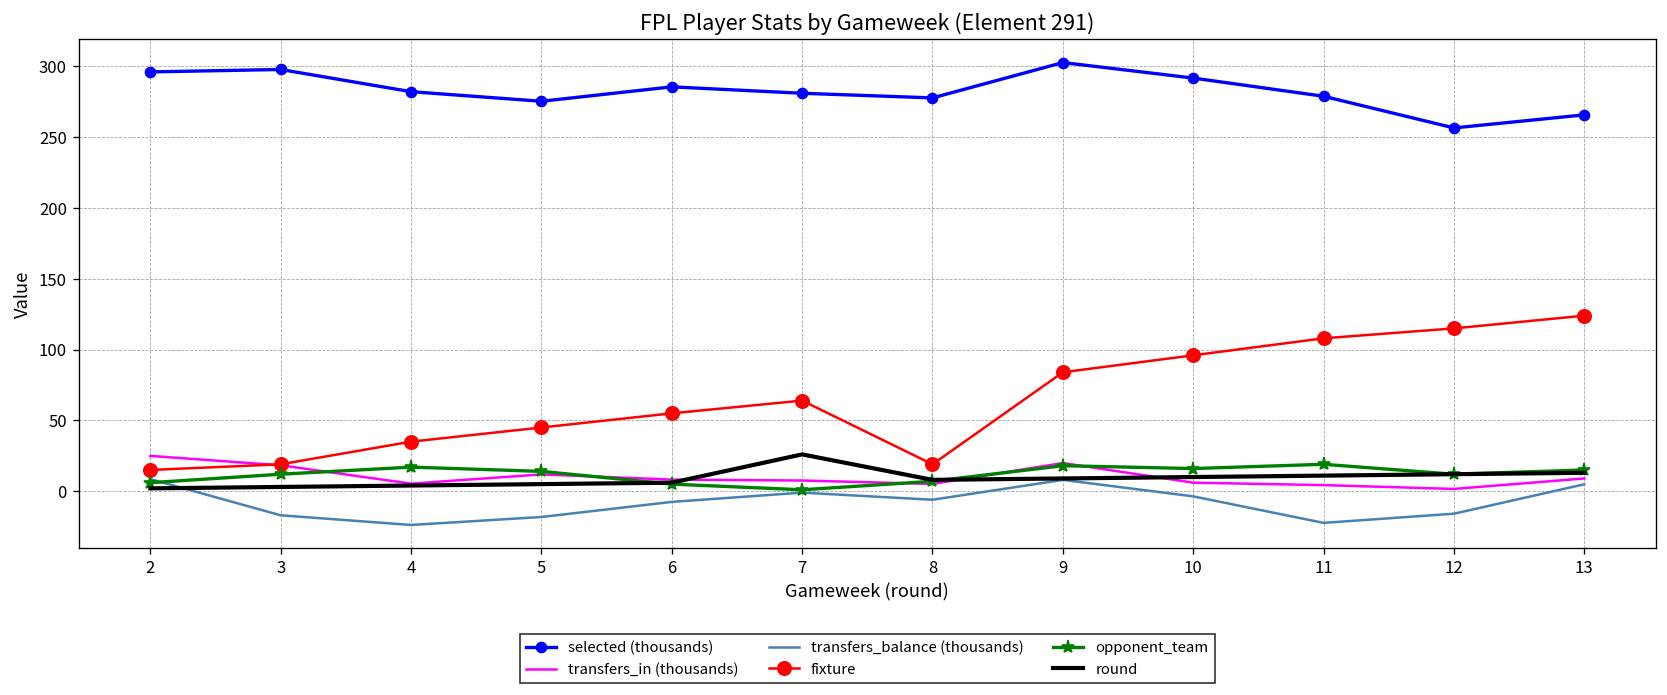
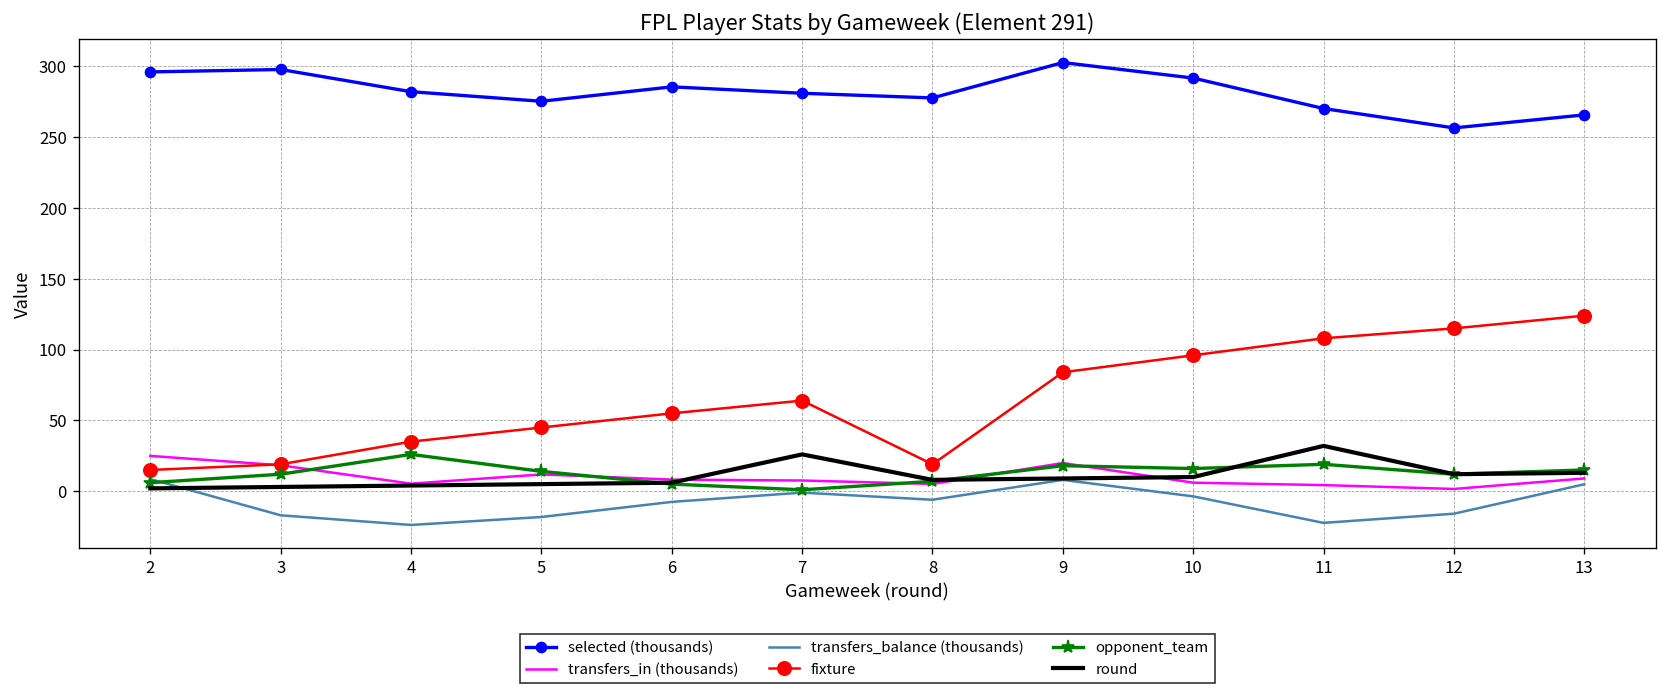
  {
    "selected (thousands)": {
      "2": 296,
      "3": 298,
      "4": 282,
      "5": 275,
      "6": 286,
      "7": 281,
      "8": 278,
      "9": 303,
      "10": 292,
-     "11": 279,
+     "11": 270,
      "12": 257,
      "13": 266
    },
    "transfers_in (thousands)": {
      "2": 25,
      "6": 8,
      "7": 8,
      "10": 6,
      "11": 4,
      "12": 2,
      "13": 9
    },
    "transfers_balance (thousands)": {
      "2": 9,
      "3": -17,
      "4": -24,
      "5": -18,
      "6": -8,
      "8": -6,
      "10": -4,
      "11": -22,
      "12": -16,
      "13": 5
    },
    "fixture": {
      "2": 15,
      "4": 35,
      "5": 45,
      "6": 55,
      "7": 64,
      "8": 19,
      "9": 84,
      "10": 96,
      "11": 108,
      "12": 115,
      "13": 124
    },
    "opponent_team": {
      "2": 6,
      "3": 12,
-     "4": 17,
+     "4": 26,
      "10": 16,
      "11": 19
    },
    "round": {
      "2": 2,
      "3": 3,
      "5": 5,
      "7": 26,
      "10": 10,
-     "11": 11
+     "11": 32
    }
  }
